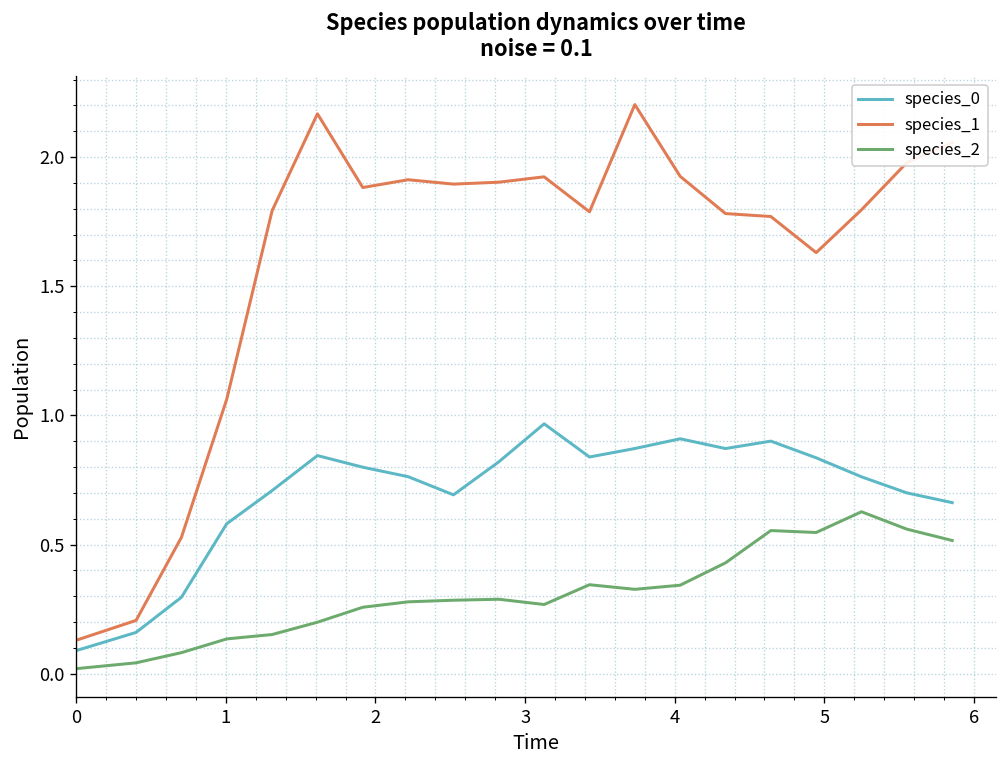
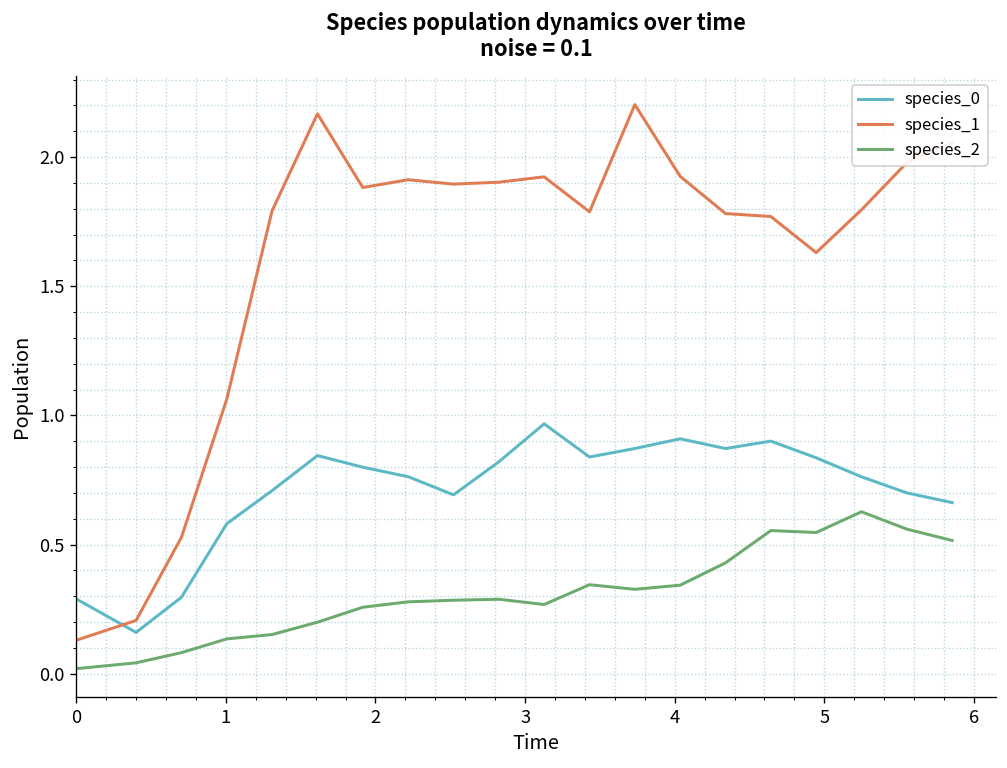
  {
    "species_0": {
-     "0": 0.09
+     "0": 0.29
    },
    "species_1": {
      "0": 0.13
    },
    "species_2": {
      "0": 0.02
    }
  }
